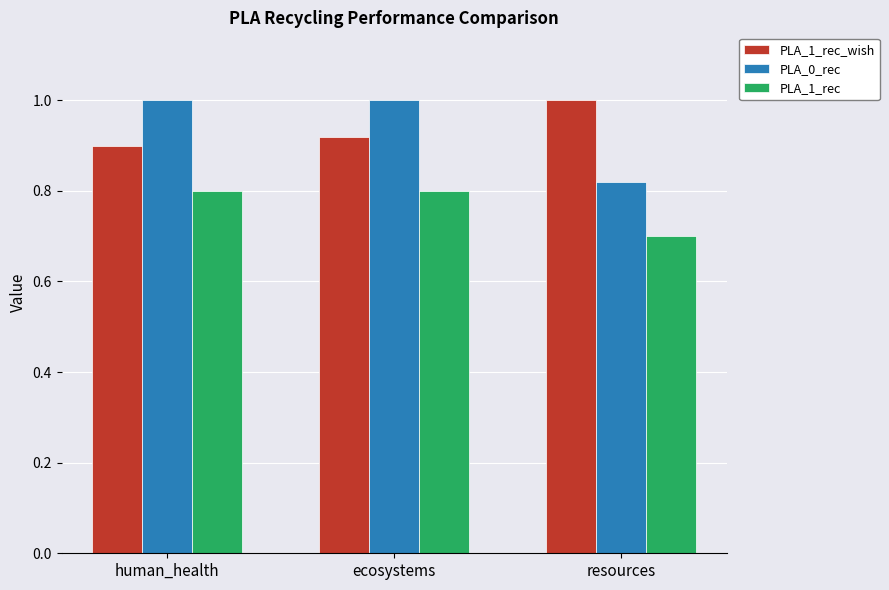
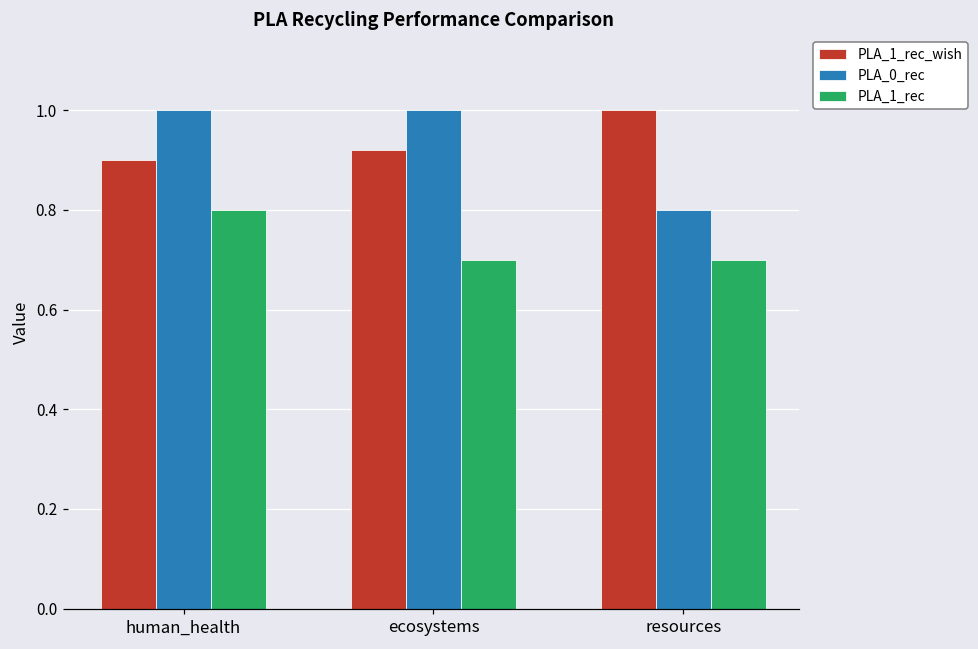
  {
    "PLA_1_rec_wish": {
      "human_health": 0.90,
      "ecosystems": 0.92,
      "resources": 1.00
    },
    "PLA_0_rec": {
      "human_health": 1.00,
      "ecosystems": 1.00,
-     "resources": 0.82
+     "resources": 0.80
    },
    "PLA_1_rec": {
      "human_health": 0.8,
-     "ecosystems": 0.8,
+     "ecosystems": 0.7,
      "resources": 0.7
    }
  }
